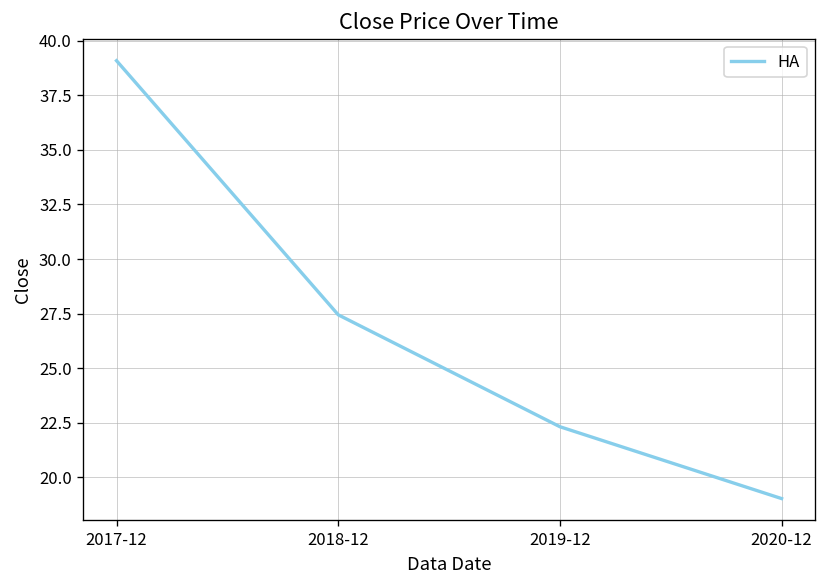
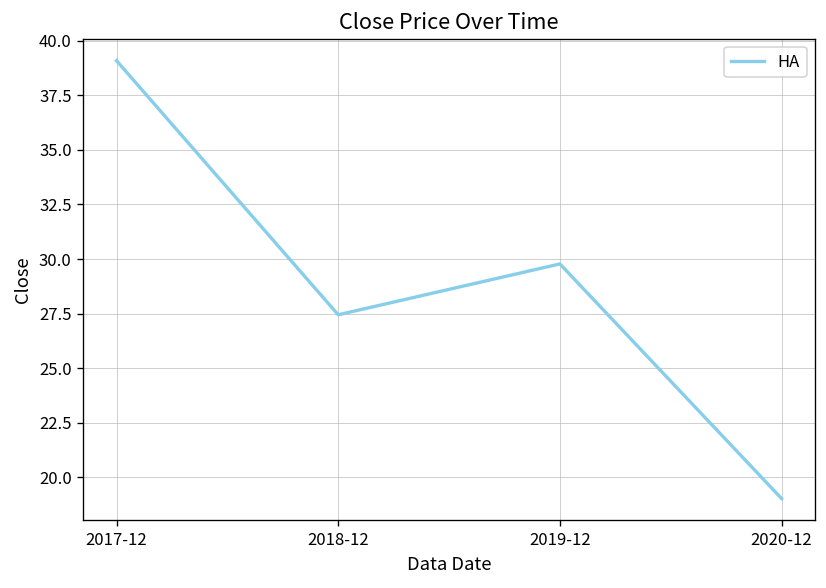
  {
    "2017-12": 39.1,
    "2018-12": 27.4,
-   "2019-12": 22.3,
+   "2019-12": 29.8,
    "2020-12": 19.0
  }
